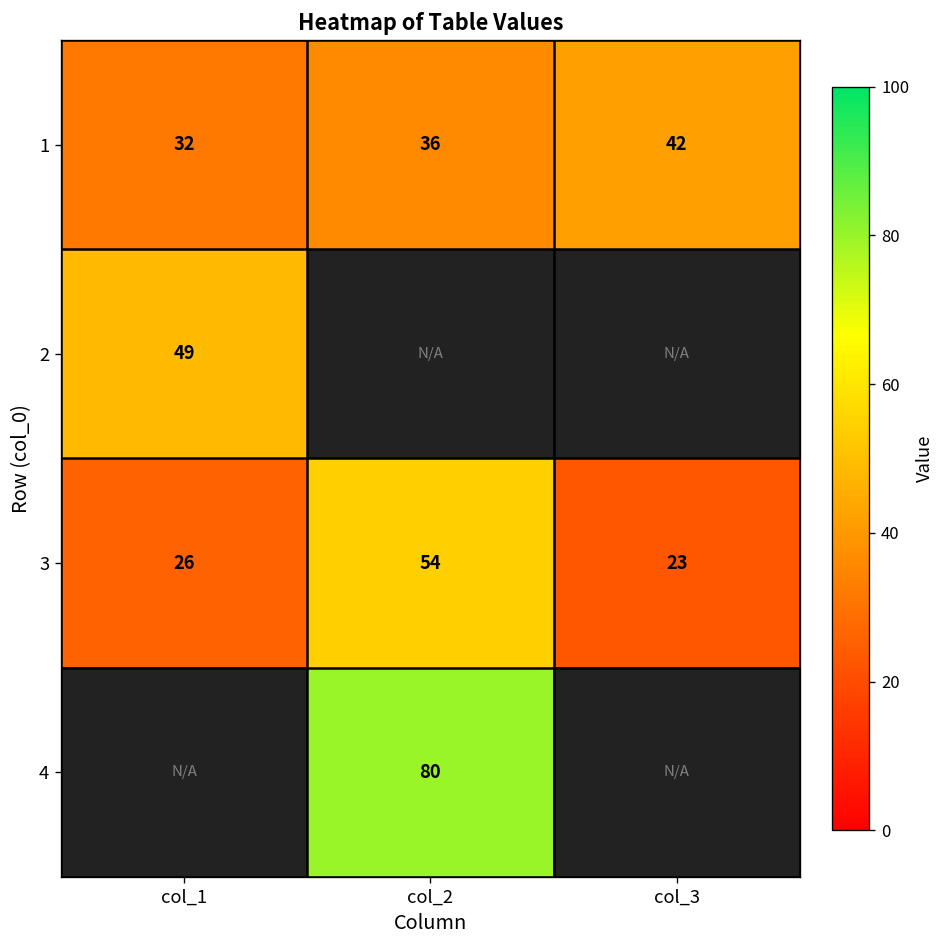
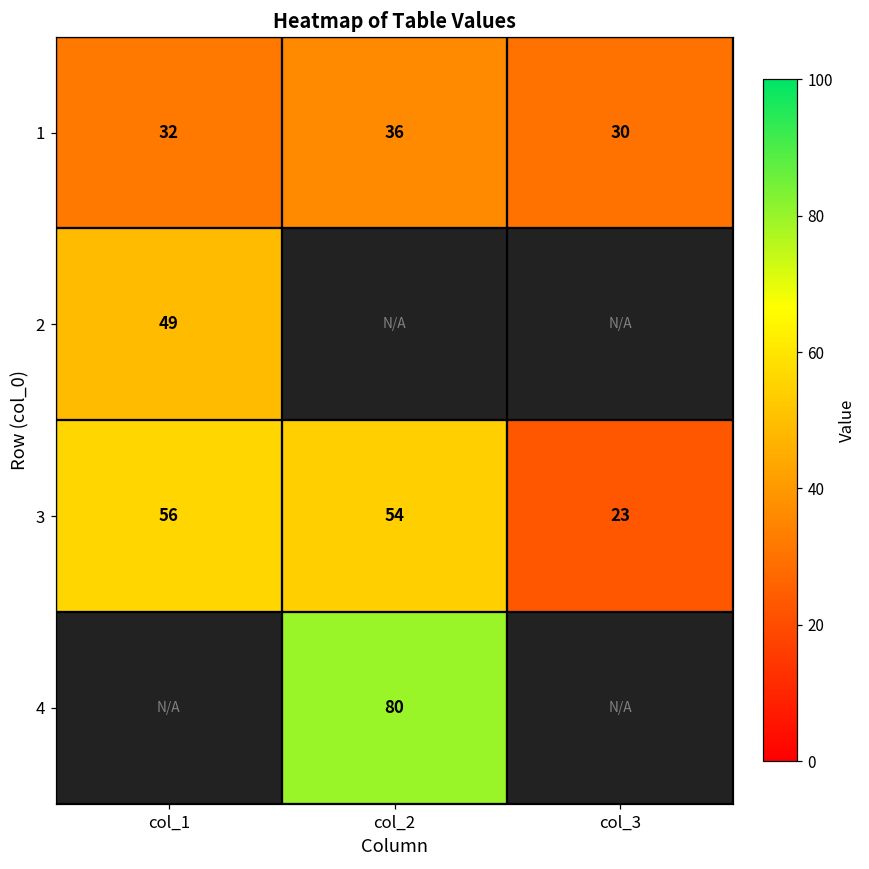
  {
    "1": {
      "col_1": 32,
      "col_2": 36,
-     "col_3": 42
+     "col_3": 30
    },
    "2": {
      "col_1": 49
    },
    "3": {
-     "col_1": 26,
+     "col_1": 56,
      "col_2": 54,
      "col_3": 23
    },
    "4": {
      "col_2": 80
    }
  }
